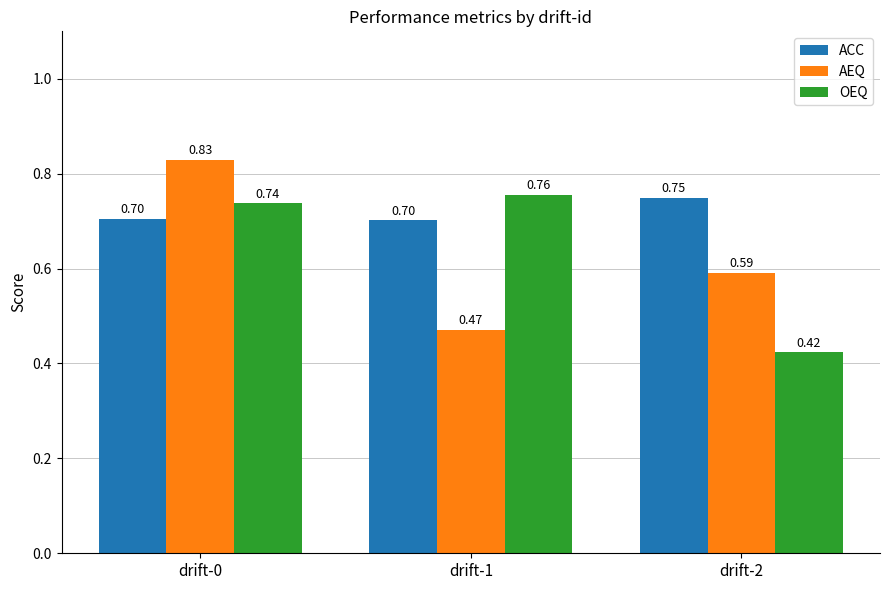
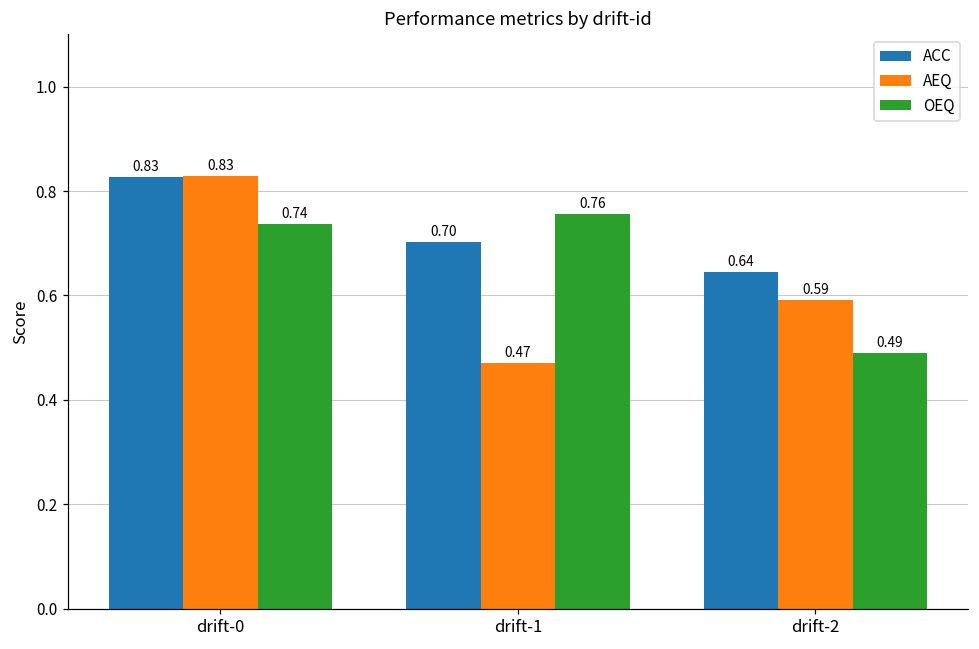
  {
    "ACC": {
-     "drift-0": 0.70,
+     "drift-0": 0.83,
      "drift-1": 0.70,
-     "drift-2": 0.75
+     "drift-2": 0.64
    },
    "AEQ": {
      "drift-0": 0.83,
      "drift-1": 0.47,
      "drift-2": 0.59
    },
    "OEQ": {
      "drift-0": 0.74,
      "drift-1": 0.76,
-     "drift-2": 0.42
+     "drift-2": 0.49
    }
  }
